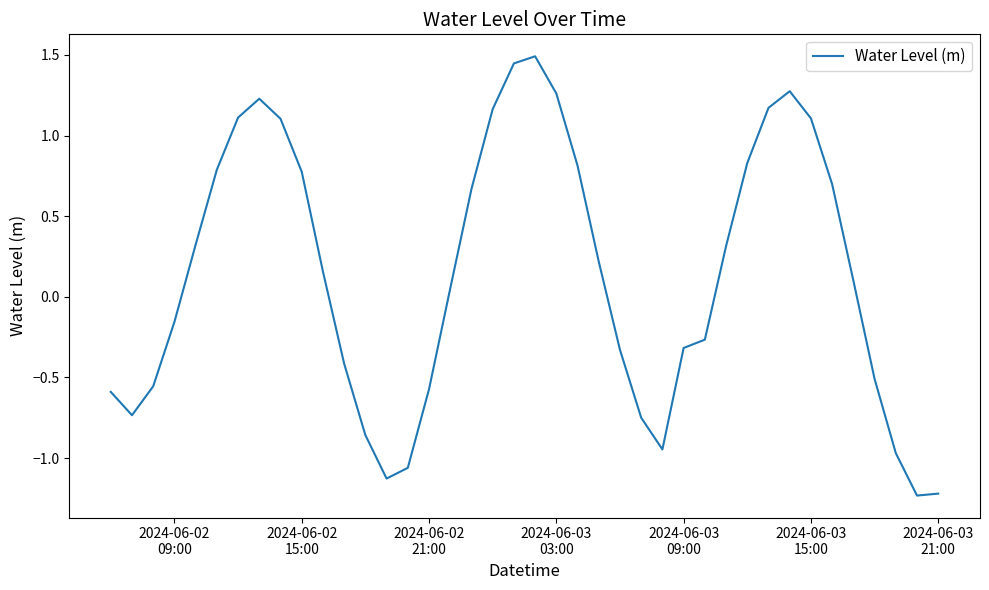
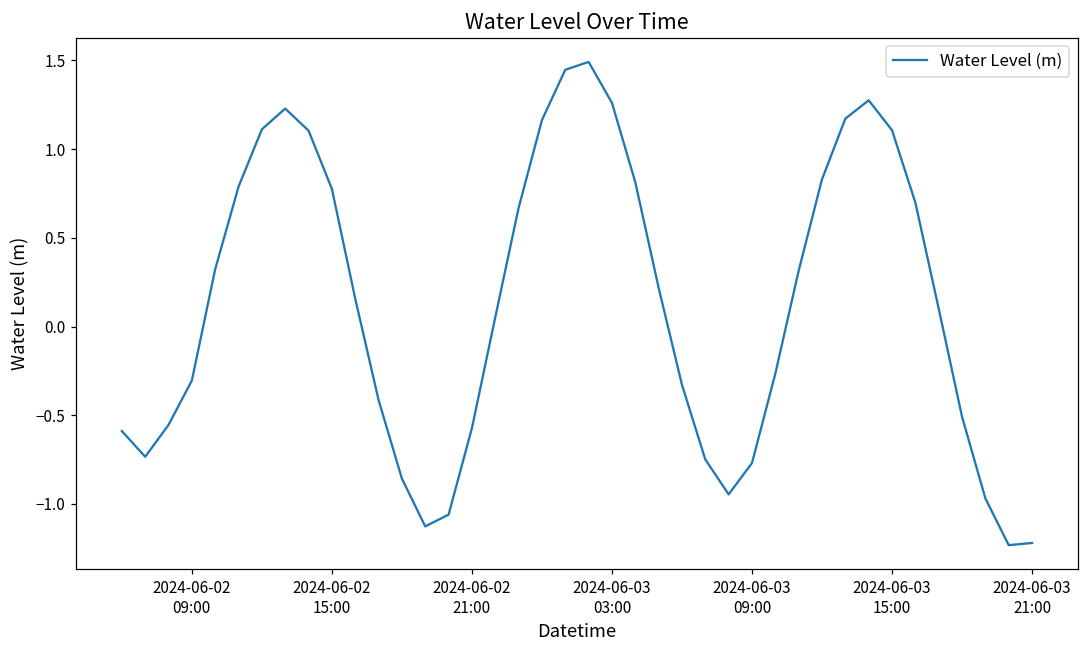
  {
-   "2024-06-02 09:00": -0.16,
+   "2024-06-02 09:00": -0.30,
    "2024-06-02 15:00": 0.78,
    "2024-06-02 21:00": -0.57,
    "2024-06-03 03:00": 1.26,
-   "2024-06-03 09:00": -0.32,
+   "2024-06-03 09:00": -0.77,
    "2024-06-03 15:00": 1.11,
    "2024-06-03 21:00": -1.22
  }
